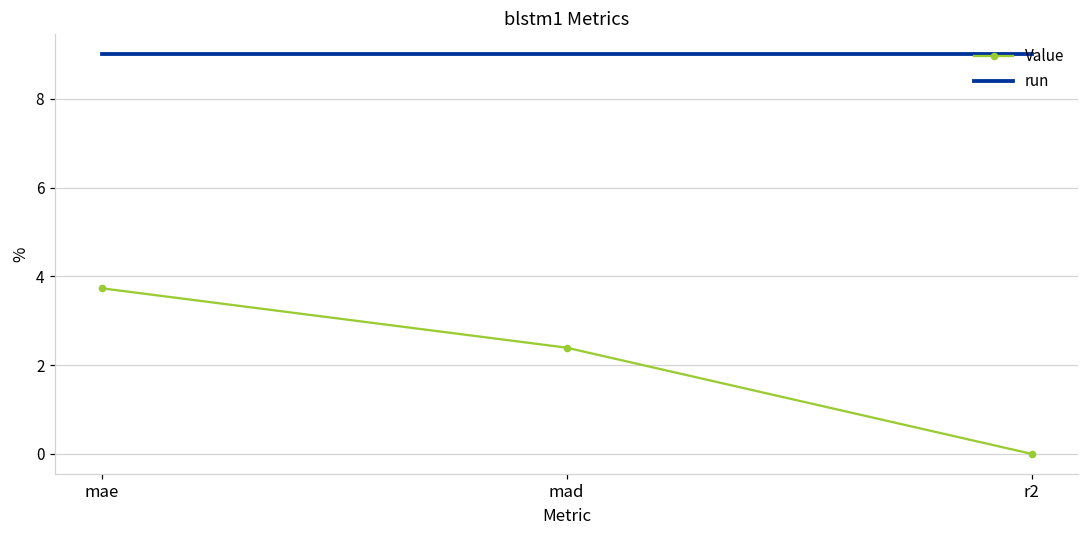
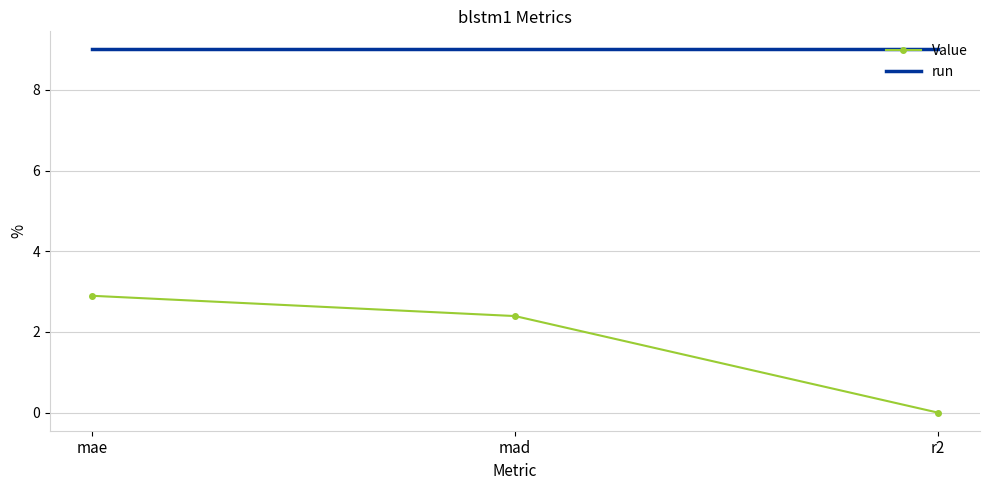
  {
    "Value": {
-     "mae": 3.7,
+     "mae": 2.9,
      "mad": 2.4,
      "r2": 0.0
    },
    "run": {
      "mae": 9.0,
      "mad": 9.0,
      "r2": 9.0
    }
  }
